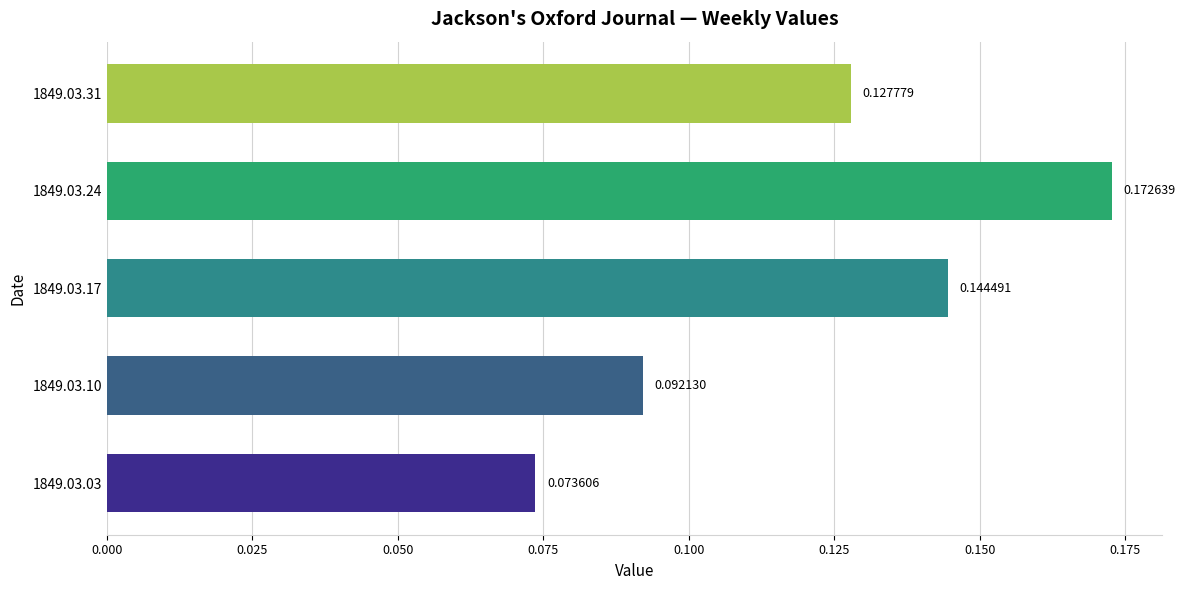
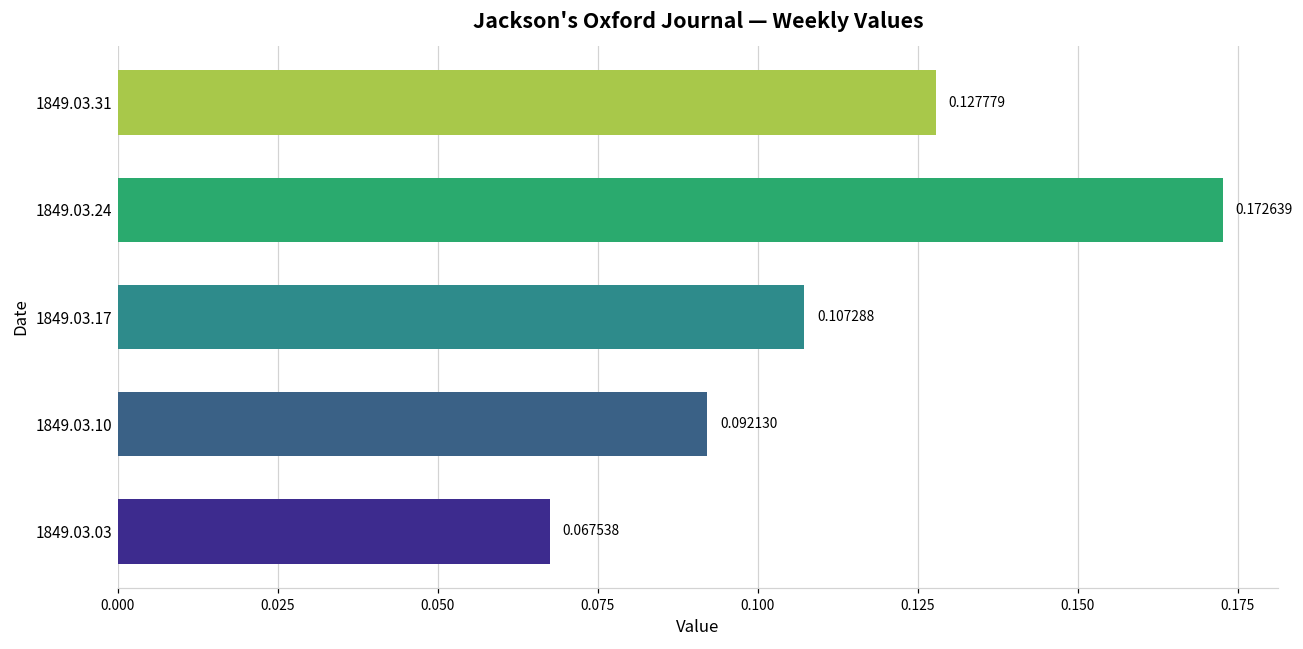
  {
    "1849.03.31": 0.127779,
    "1849.03.24": 0.172639,
-   "1849.03.17": 0.144491,
+   "1849.03.17": 0.107288,
    "1849.03.10": 0.092130,
-   "1849.03.03": 0.073606
+   "1849.03.03": 0.067538
  }
